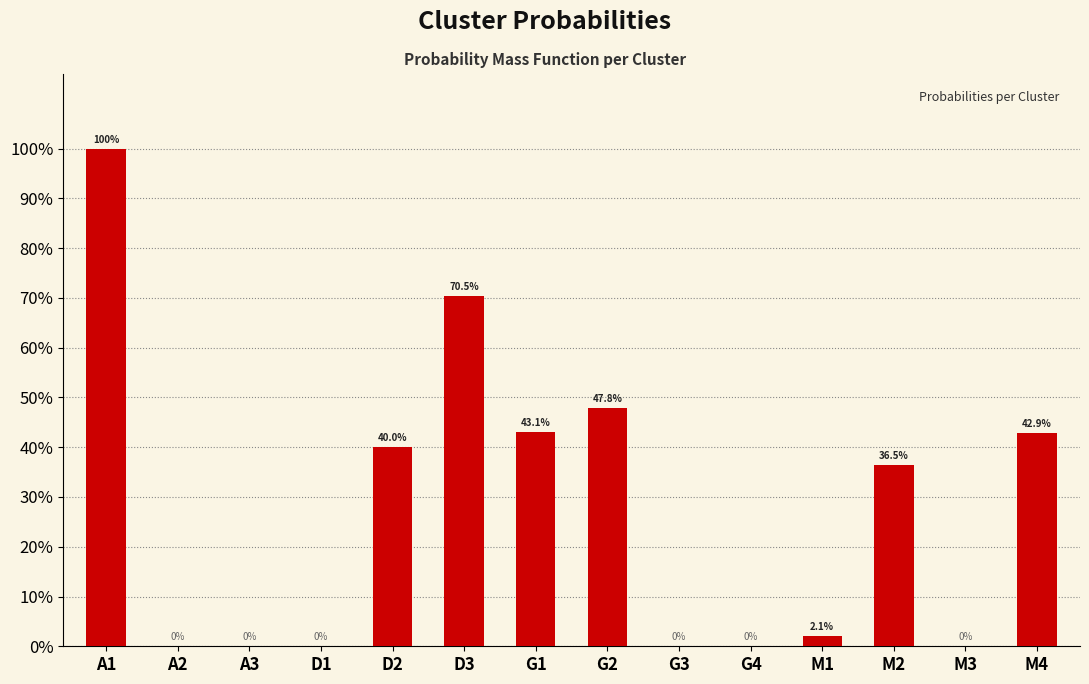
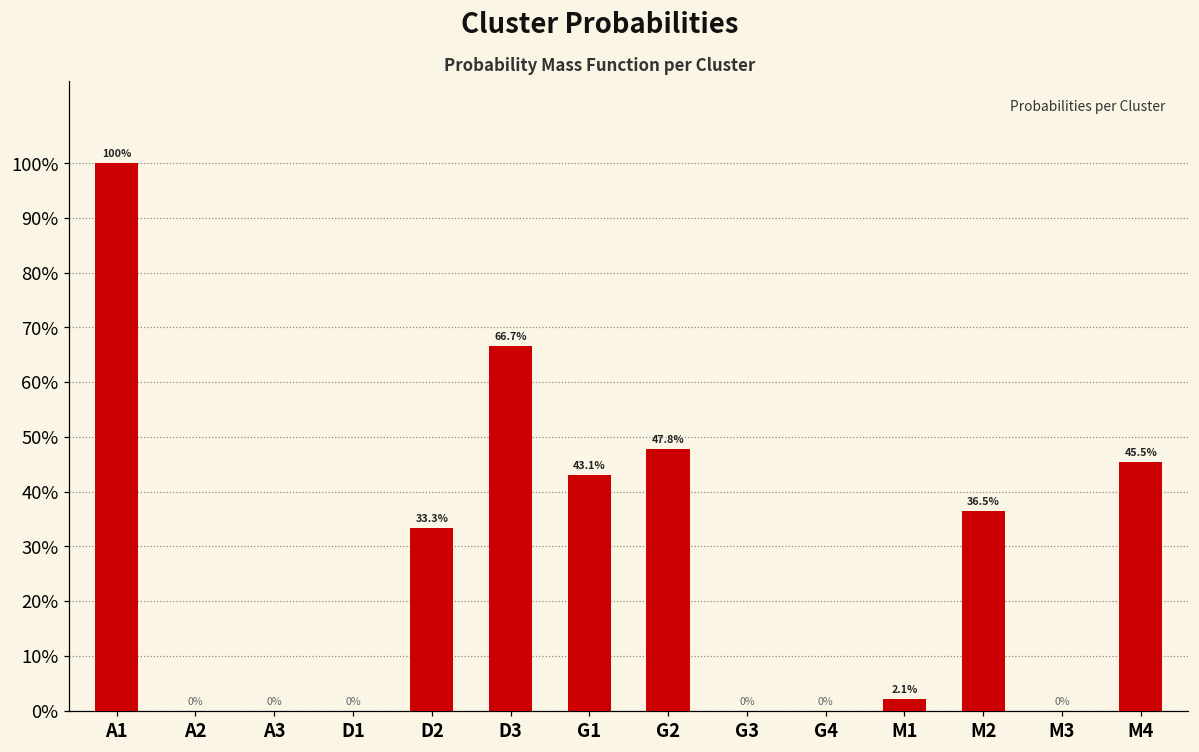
  {
    "A1": "100%",
    "A2": "0%",
    "A3": "0%",
    "D1": "0%",
-   "D2": "40.0%",
-   "D3": "70.5%",
+   "D2": "33.3%",
+   "D3": "66.7%",
    "G1": "43.1%",
    "G2": "47.8%",
    "G3": "0%",
    "G4": "0%",
    "M1": "2.1%",
    "M2": "36.5%",
    "M3": "0%",
-   "M4": "42.9%"
+   "M4": "45.5%"
  }
